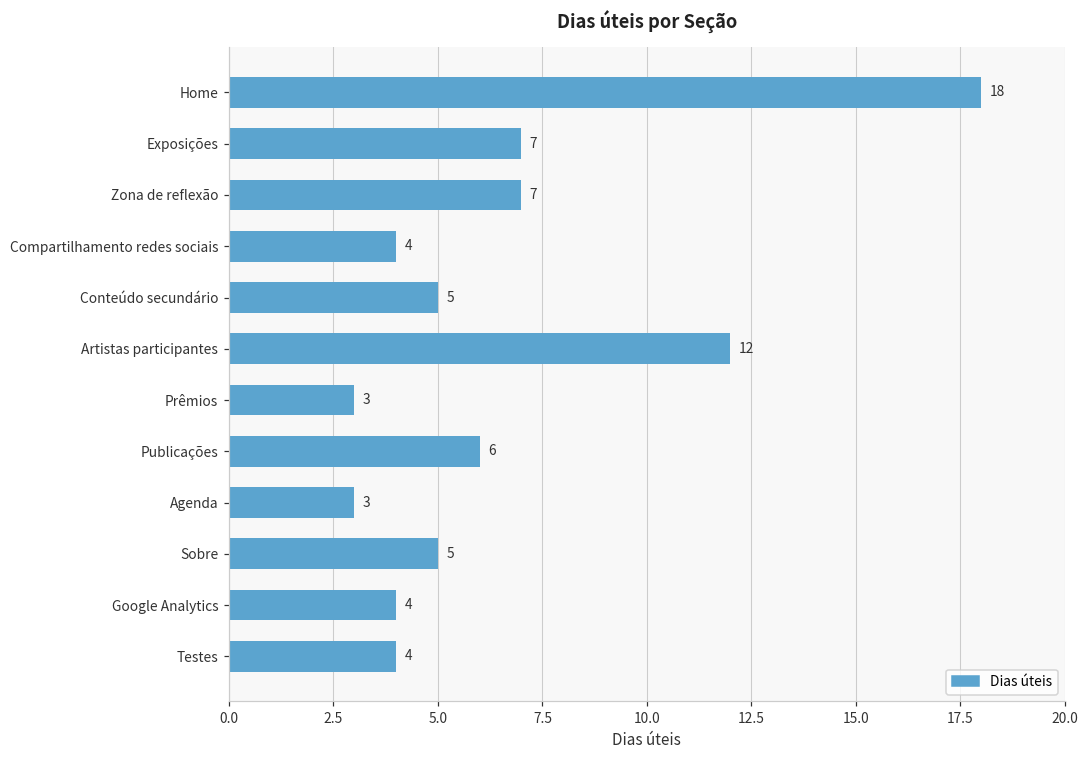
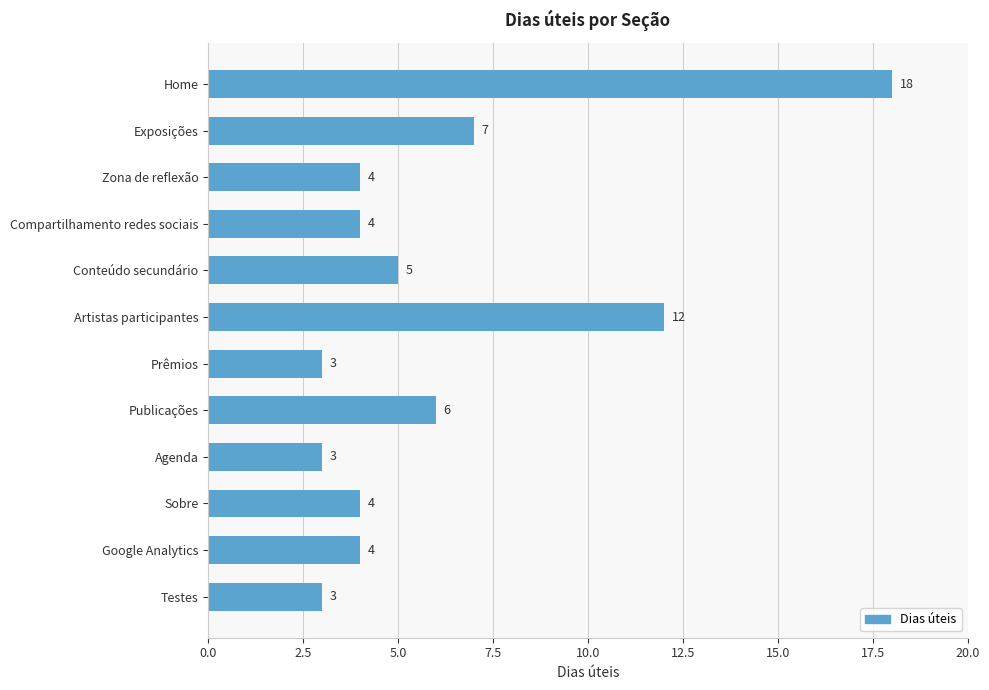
  {
    "Home": 18,
    "Exposições": 7,
-   "Zona de reflexão": 7,
+   "Zona de reflexão": 4,
    "Compartilhamento redes sociais": 4,
    "Conteúdo secundário": 5,
    "Artistas participantes": 12,
    "Prêmios": 3,
    "Publicações": 6,
    "Agenda": 3,
-   "Sobre": 5,
+   "Sobre": 4,
    "Google Analytics": 4,
-   "Testes": 4
+   "Testes": 3
  }
